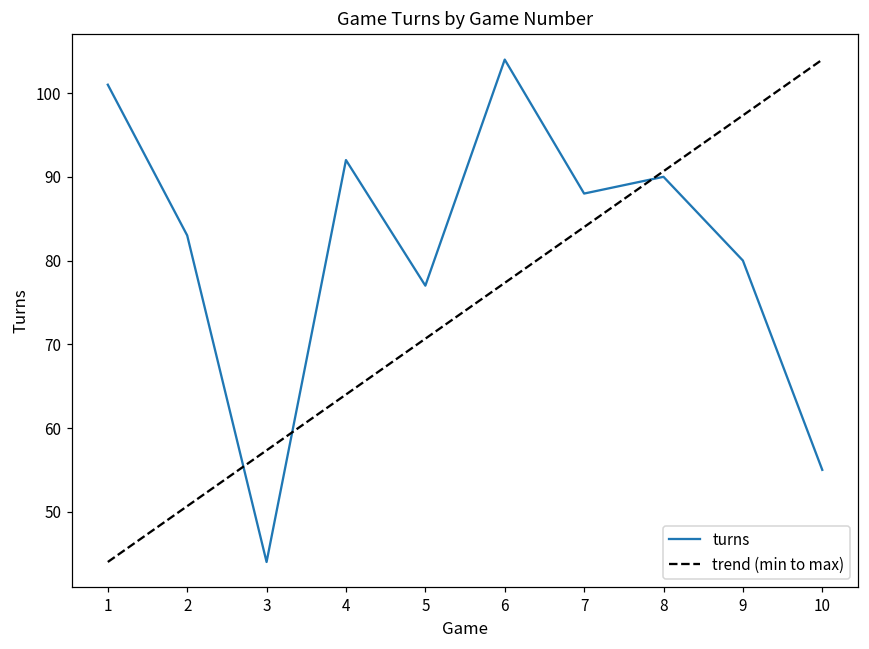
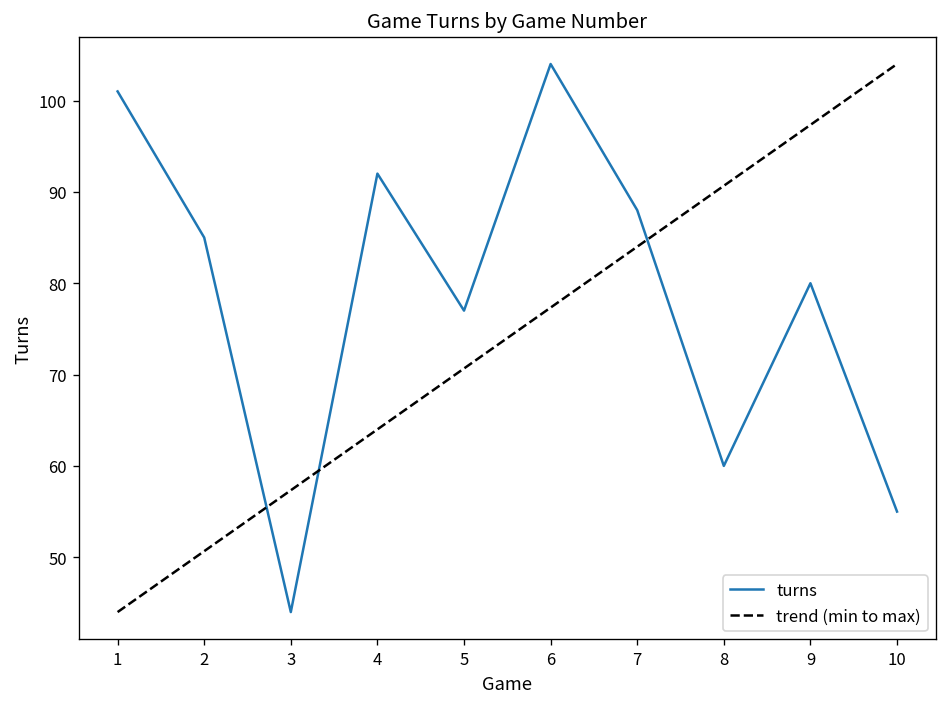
  {
    "turns": {
      "1": 101,
-     "2": 83,
+     "2": 85,
      "3": 44,
      "4": 92,
      "5": 77,
      "6": 104,
      "7": 88,
-     "8": 90,
+     "8": 60,
      "9": 80,
      "10": 55
    },
    "trend (min to max)": {
      "1": 44,
      "10": 104
    }
  }
